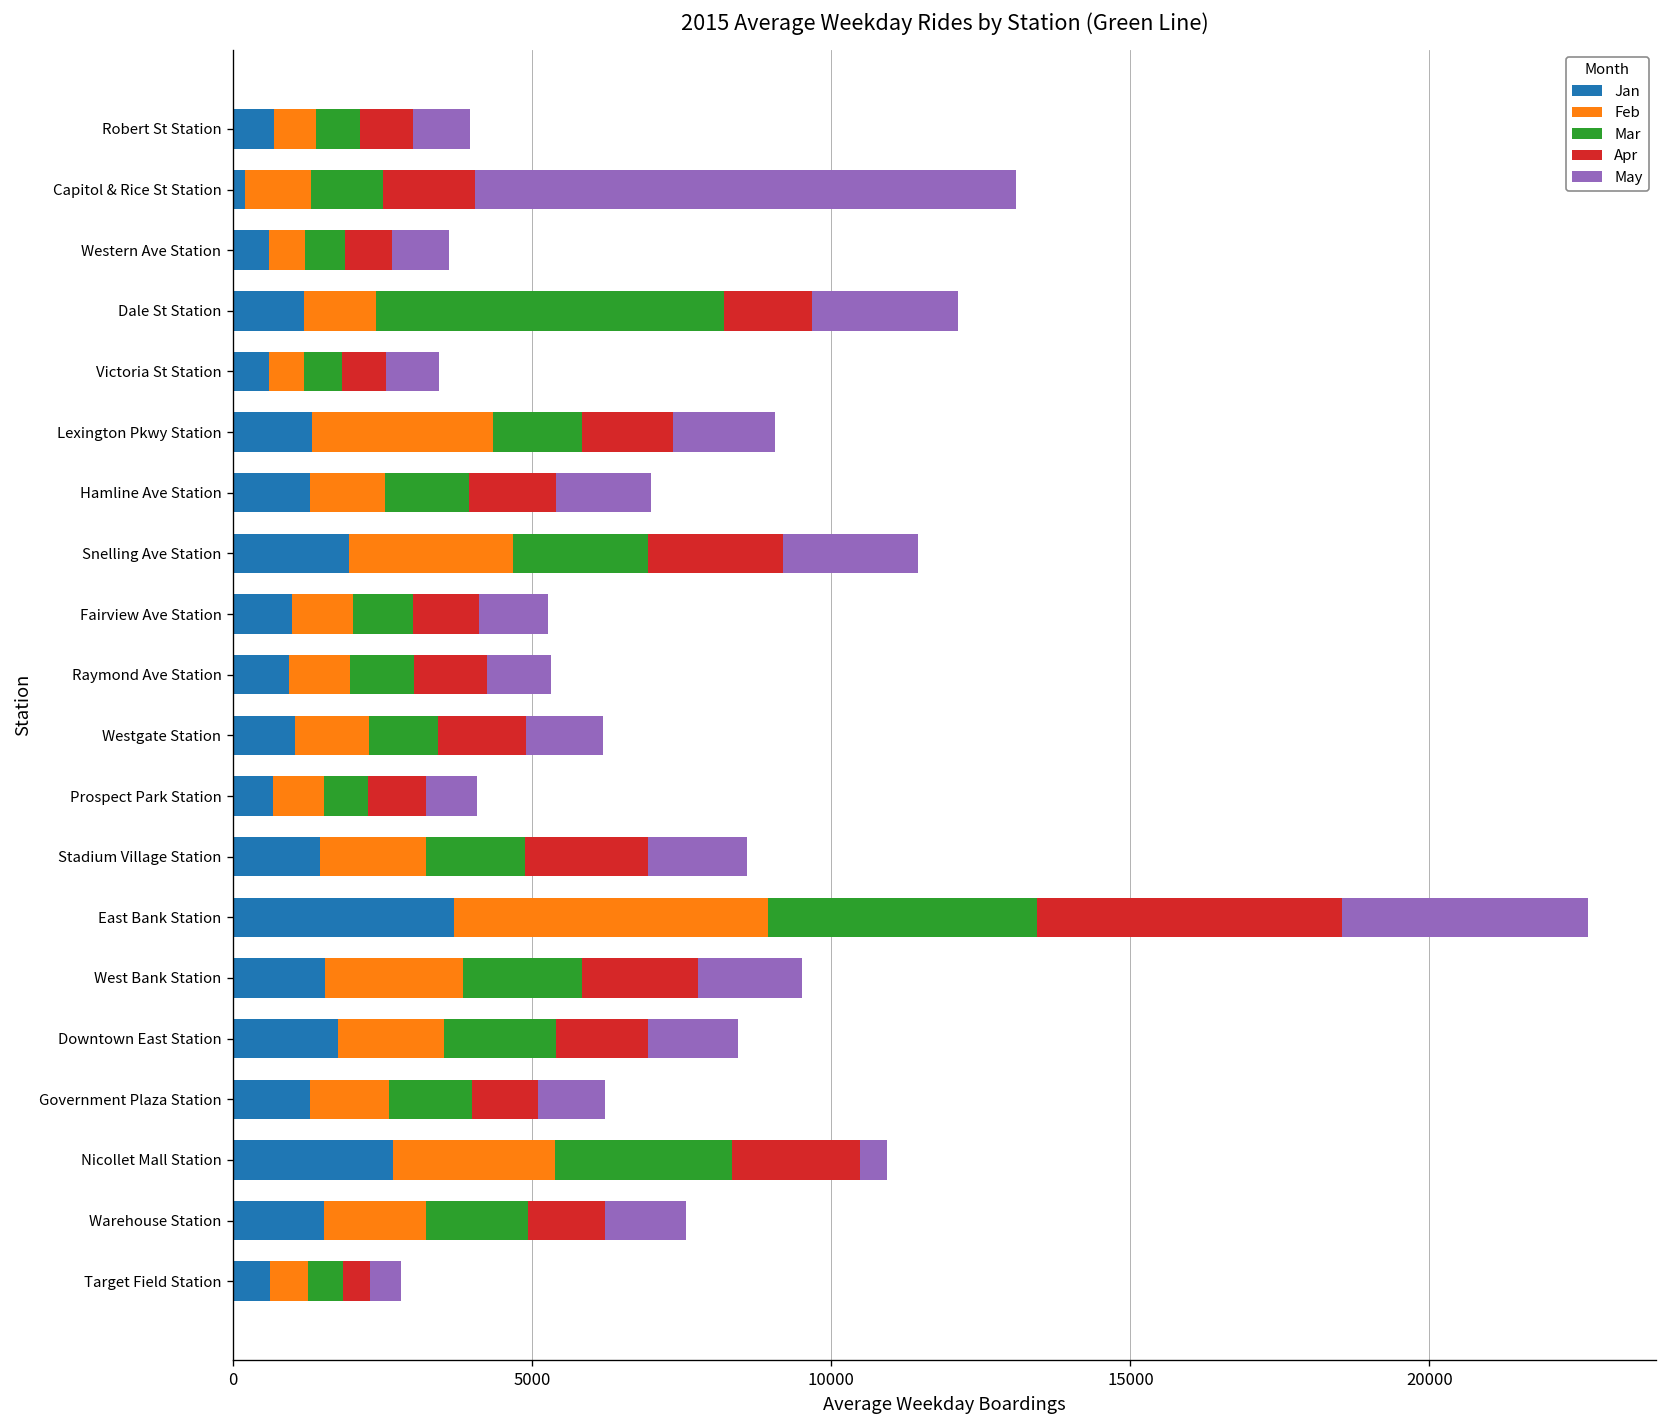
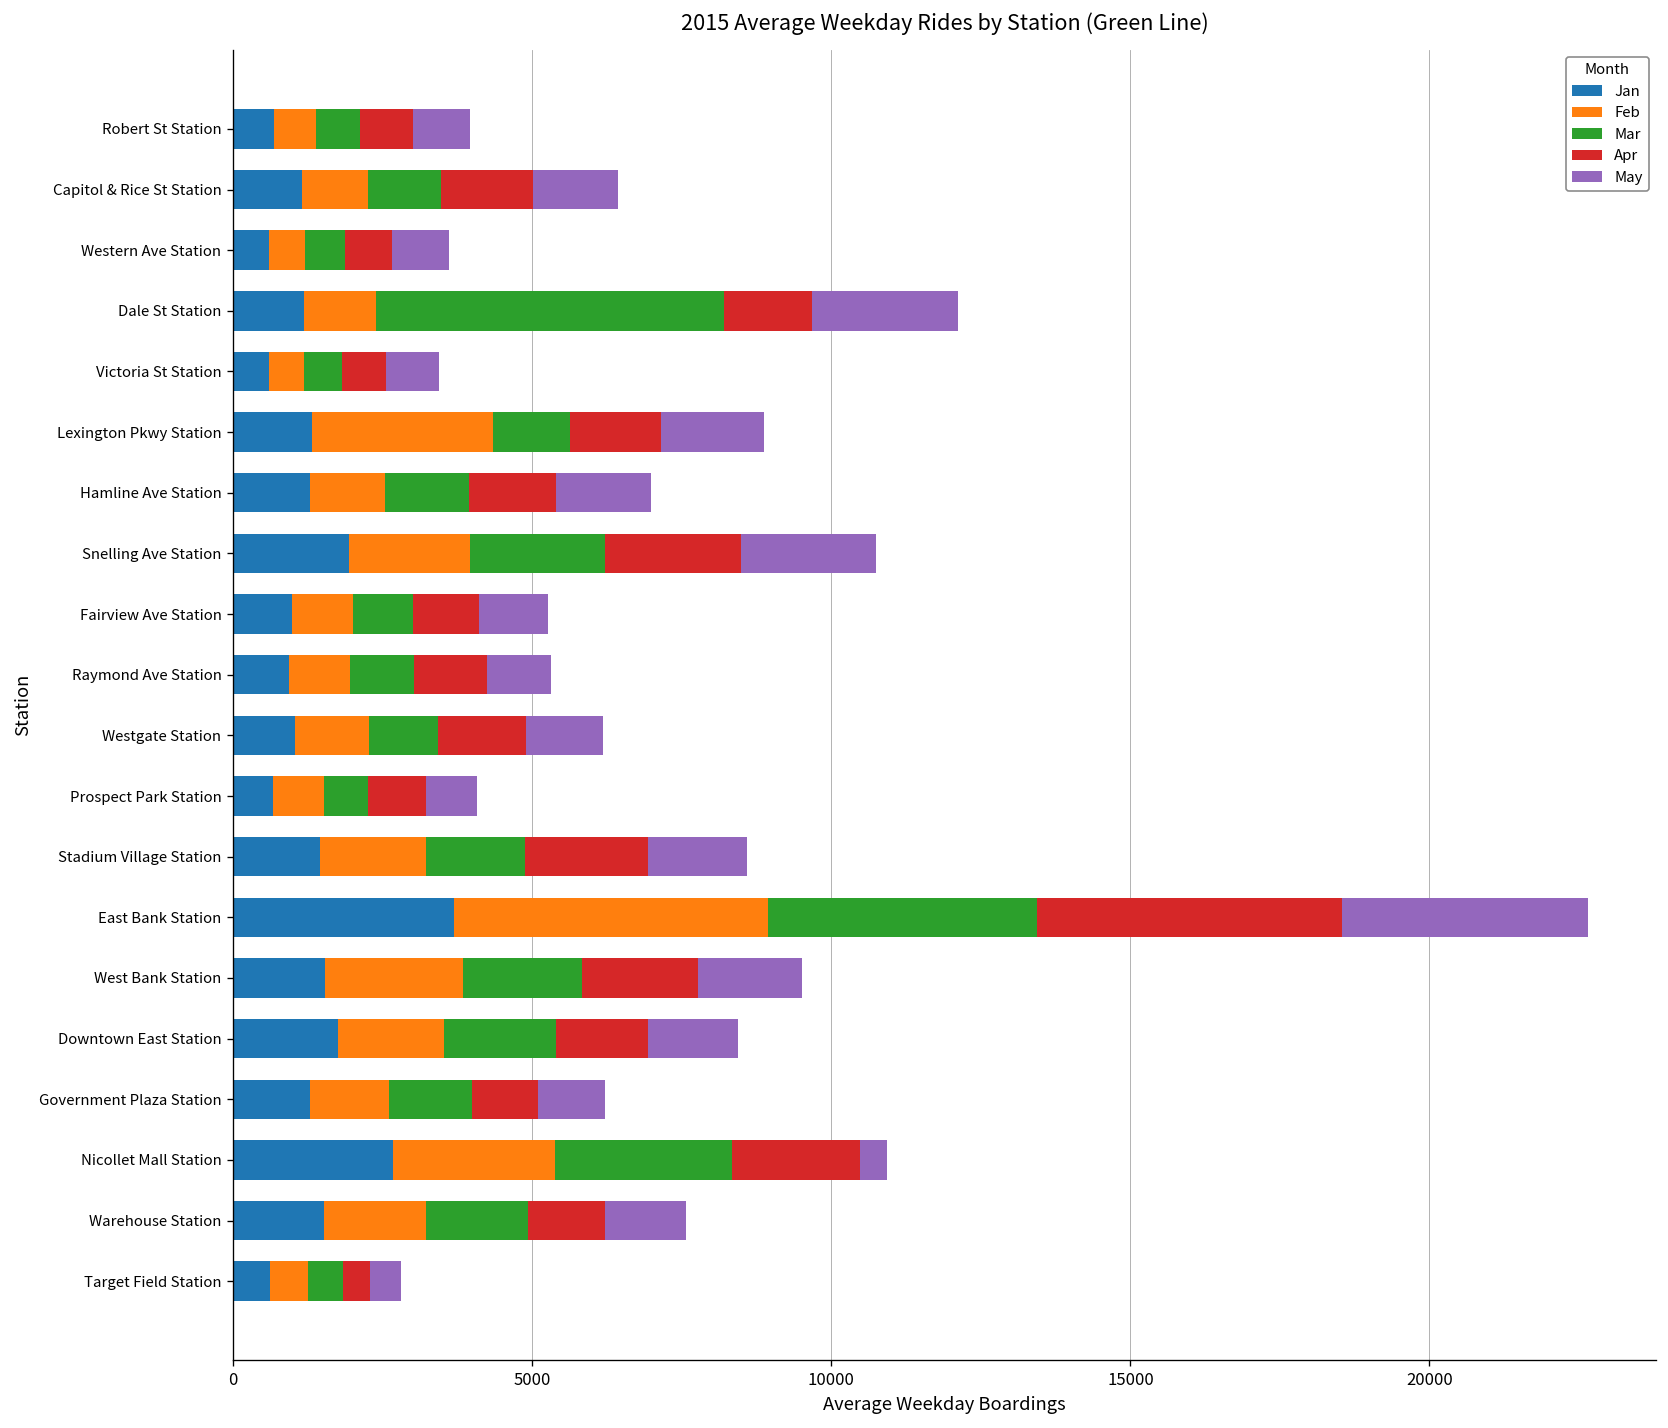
  {
    "Jan": {
      "Robert St Station": 700,
-     "Capitol & Rice St Station": 200,
+     "Capitol & Rice St Station": 1200,
      "Western Ave Station": 600,
      "Dale St Station": 1200,
      "Victoria St Station": 600,
      "Lexington Pkwy Station": 1300,
      "Hamline Ave Station": 1300,
      "Snelling Ave Station": 1900,
      "Fairview Ave Station": 1000,
      "Raymond Ave Station": 900,
      "Westgate Station": 1000,
      "Prospect Park Station": 700,
      "Stadium Village Station": 1400,
      "East Bank Station": 3700,
      "West Bank Station": 1500,
      "Downtown East Station": 1800,
      "Government Plaza Station": 1300,
      "Nicollet Mall Station": 2700,
      "Warehouse Station": 1500,
      "Target Field Station": 600
    },
    "Feb": {
      "Robert St Station": 700,
      "Capitol & Rice St Station": 1100,
      "Western Ave Station": 600,
      "Dale St Station": 1200,
      "Victoria St Station": 600,
      "Lexington Pkwy Station": 3000,
      "Hamline Ave Station": 1300,
-     "Snelling Ave Station": 2700,
+     "Snelling Ave Station": 2000,
      "Fairview Ave Station": 1000,
      "Raymond Ave Station": 1000,
      "Westgate Station": 1200,
      "Prospect Park Station": 900,
      "Stadium Village Station": 1800,
      "East Bank Station": 5300,
      "West Bank Station": 2300,
      "Downtown East Station": 1800,
      "Government Plaza Station": 1300,
      "Nicollet Mall Station": 2700,
      "Warehouse Station": 1700,
      "Target Field Station": 600
    },
    "Mar": {
      "Robert St Station": 700,
      "Capitol & Rice St Station": 1200,
      "Western Ave Station": 700,
      "Dale St Station": 5800,
      "Victoria St Station": 600,
-     "Lexington Pkwy Station": 1500,
+     "Lexington Pkwy Station": 1300,
      "Hamline Ave Station": 1400,
      "Snelling Ave Station": 2300,
      "Fairview Ave Station": 1000,
      "Raymond Ave Station": 1100,
      "Westgate Station": 1200,
      "Prospect Park Station": 700,
      "Stadium Village Station": 1700,
      "East Bank Station": 4500,
      "West Bank Station": 2000,
      "Downtown East Station": 1900,
      "Government Plaza Station": 1400,
      "Nicollet Mall Station": 3000,
      "Warehouse Station": 1700,
      "Target Field Station": 600
    },
    "Apr": {
      "Robert St Station": 900,
      "Capitol & Rice St Station": 1500,
      "Western Ave Station": 800,
      "Dale St Station": 1500,
      "Victoria St Station": 700,
      "Lexington Pkwy Station": 1500,
      "Hamline Ave Station": 1500,
      "Snelling Ave Station": 2300,
      "Fairview Ave Station": 1100,
      "Raymond Ave Station": 1200,
      "Westgate Station": 1500,
      "Prospect Park Station": 1000,
      "Stadium Village Station": 2100,
      "East Bank Station": 5100,
      "West Bank Station": 2000,
      "Downtown East Station": 1500,
      "Government Plaza Station": 1100,
      "Nicollet Mall Station": 2100,
      "Warehouse Station": 1300,
      "Target Field Station": 400
    },
    "May": {
      "Robert St Station": 1000,
-     "Capitol & Rice St Station": 9000,
+     "Capitol & Rice St Station": 1400,
      "Western Ave Station": 900,
      "Dale St Station": 2400,
      "Victoria St Station": 900,
      "Lexington Pkwy Station": 1700,
      "Hamline Ave Station": 1600,
      "Snelling Ave Station": 2300,
      "Fairview Ave Station": 1200,
      "Raymond Ave Station": 1100,
      "Westgate Station": 1300,
      "Prospect Park Station": 900,
      "Stadium Village Station": 1700,
      "East Bank Station": 4100,
      "West Bank Station": 1700,
      "Downtown East Station": 1500,
      "Government Plaza Station": 1100,
      "Nicollet Mall Station": 400,
      "Warehouse Station": 1400,
      "Target Field Station": 500
    }
  }
